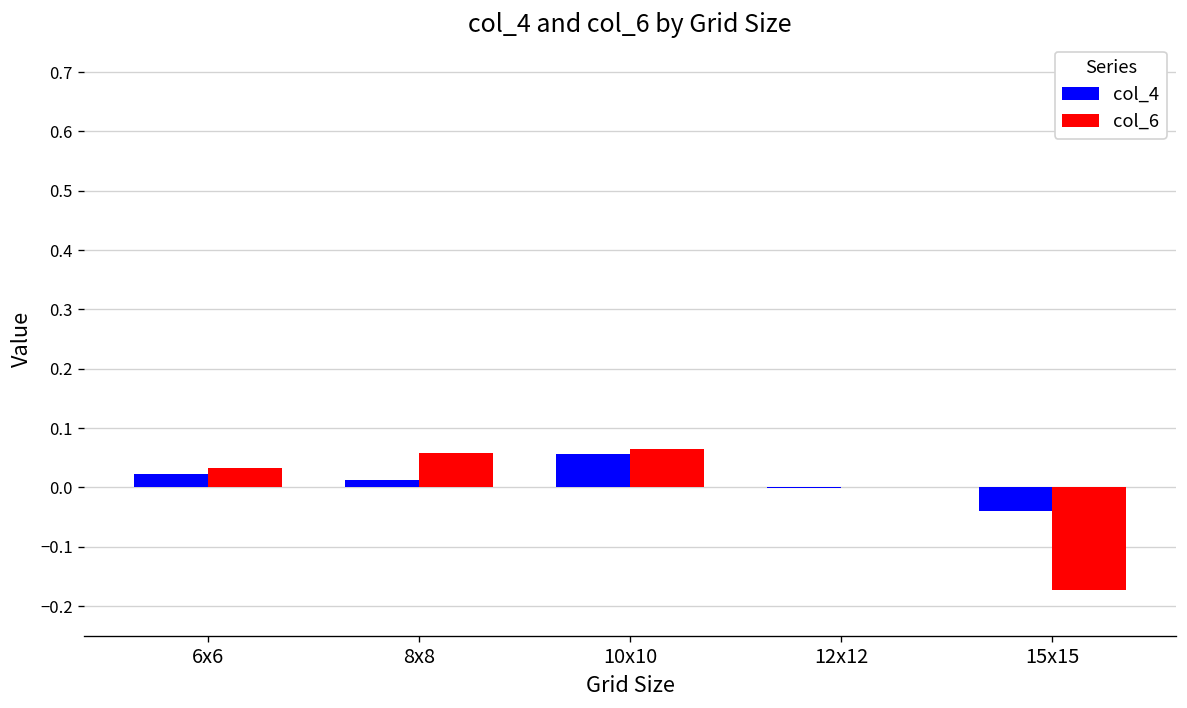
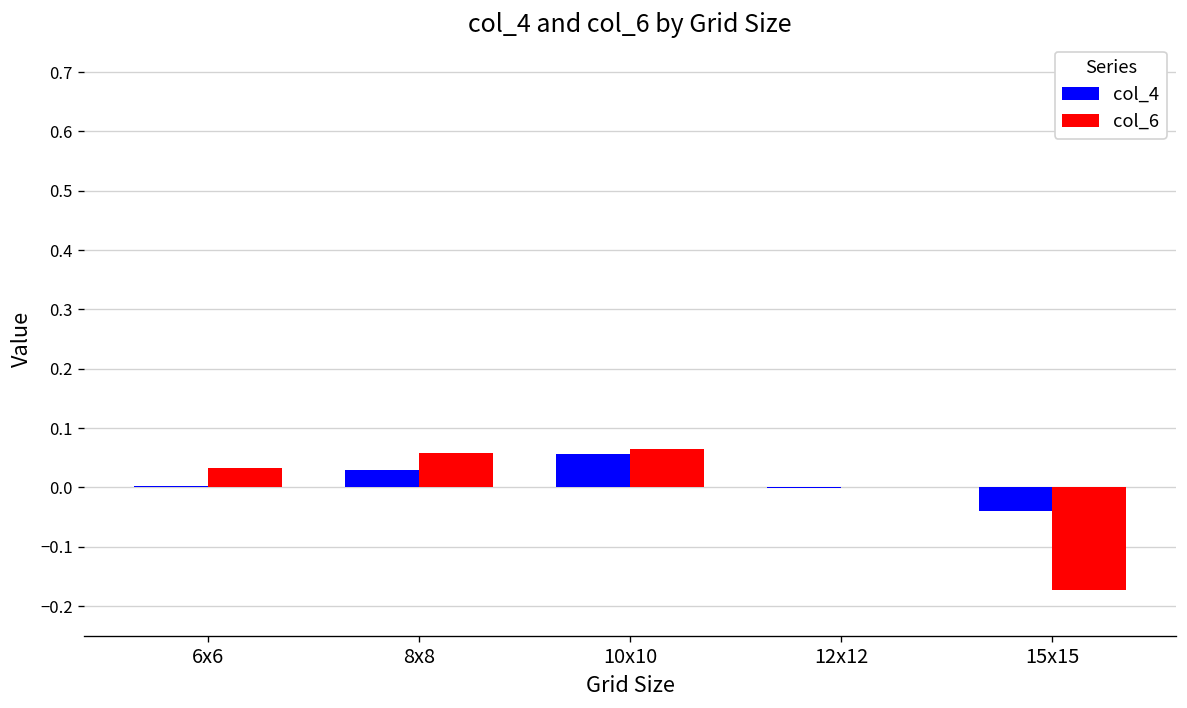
  {
    "col_4": {
-     "6x6": 0.02,
-     "8x8": 0.01,
+     "6x6": 0.00,
+     "8x8": 0.03,
      "10x10": 0.06,
      "15x15": -0.04
    },
    "col_6": {
      "6x6": 0.03,
      "8x8": 0.06,
      "10x10": 0.07,
      "12x12": 0.00,
      "15x15": -0.17
    }
  }
